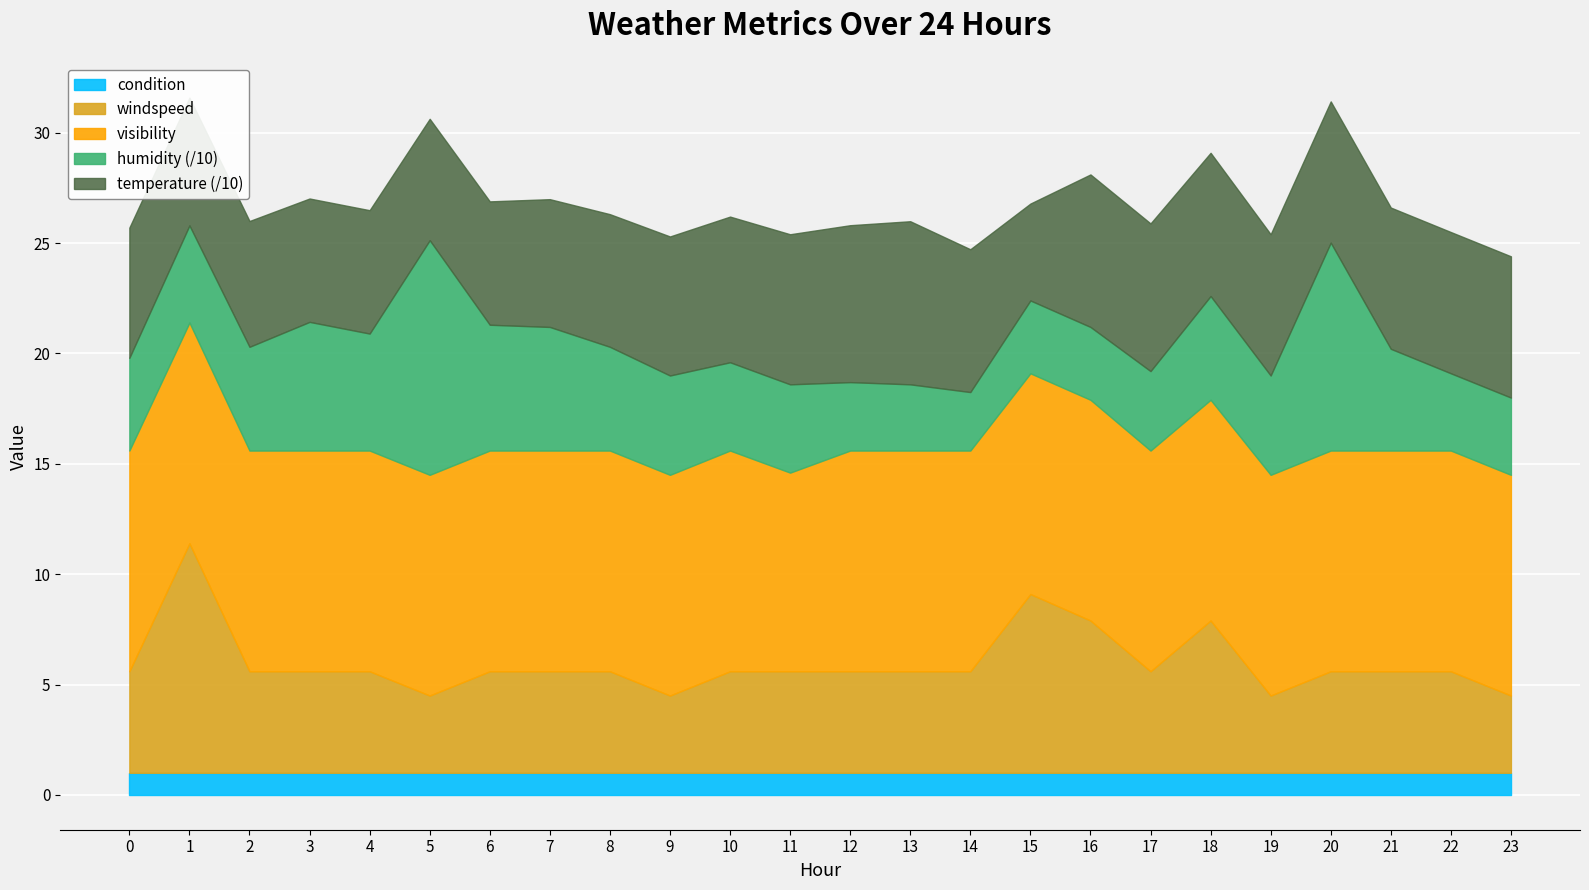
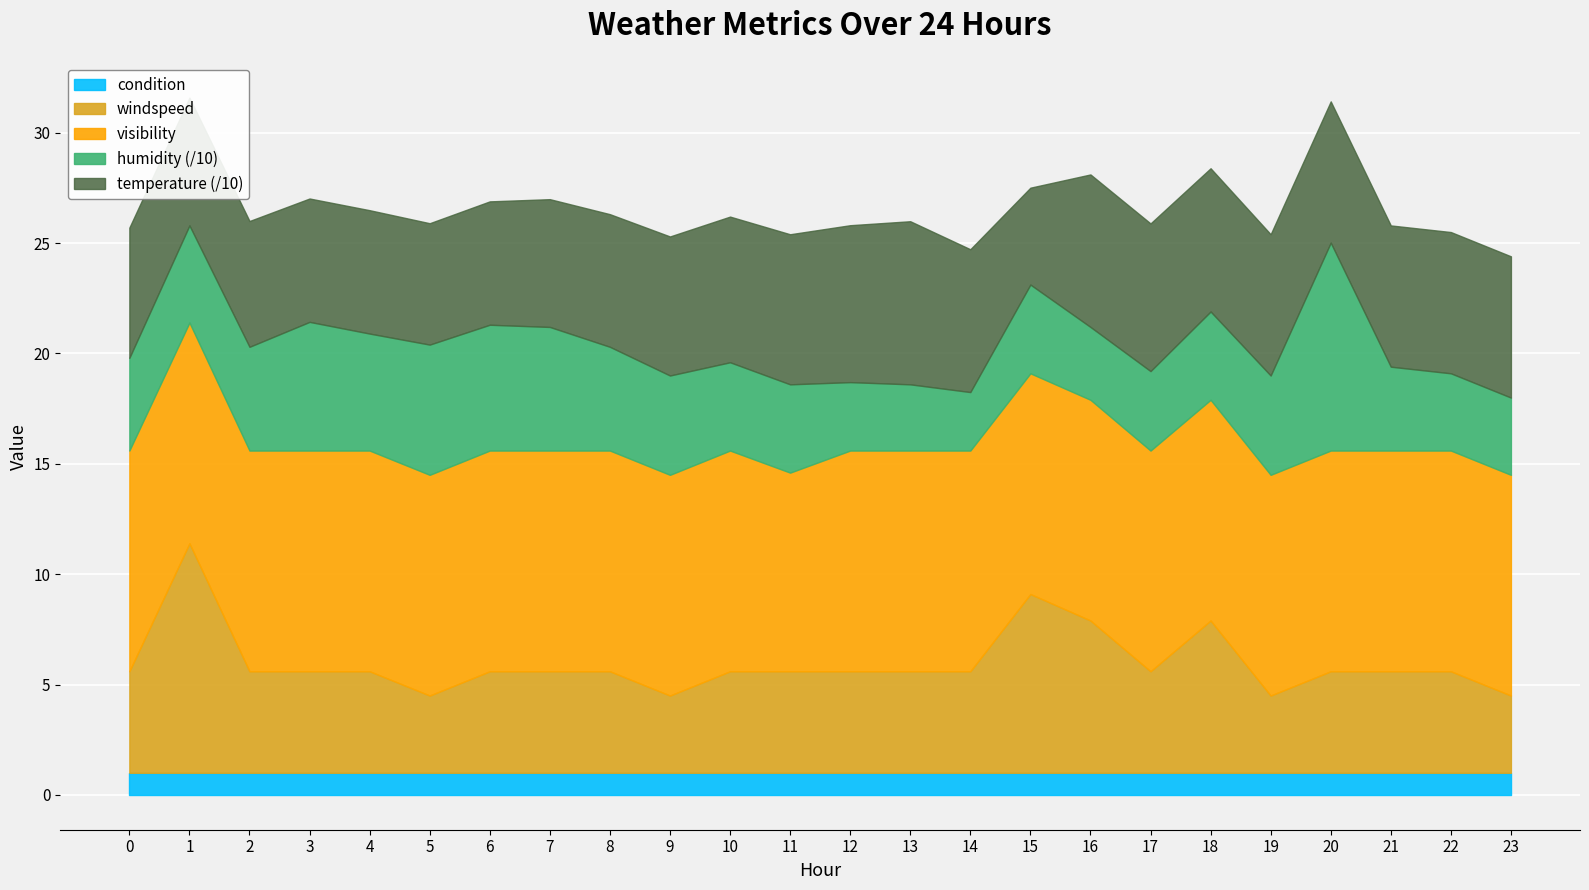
  {
    "condition": {
      "0": 1.0,
      "1": 1.0,
      "2": 1.0,
      "3": 1.0,
      "4": 1.0,
      "5": 1.0,
      "6": 1.0,
      "7": 1.0,
      "8": 1.0,
      "9": 1.0,
      "10": 1.0,
      "11": 1.0,
      "12": 1.0,
      "13": 1.0,
      "14": 1.0,
      "15": 1.0,
      "16": 1.0,
      "17": 1.0,
      "18": 1.0,
      "19": 1.0,
      "20": 1.0,
      "21": 1.0,
      "22": 1.0,
      "23": 1.0
    },
    "humidity (/10)": {
      "0": 4.2,
      "1": 4.4,
      "2": 4.7,
      "3": 5.8,
      "4": 5.3,
-     "5": 10.6,
+     "5": 5.9,
      "6": 5.7,
      "7": 5.6,
      "8": 4.7,
      "9": 4.5,
      "10": 4.0,
      "11": 4.0,
      "12": 3.1,
      "13": 3.0,
      "14": 2.7,
-     "15": 3.3,
+     "15": 4.0,
      "16": 3.3,
      "17": 3.6,
-     "18": 4.7,
+     "18": 4.0,
      "19": 4.5,
      "20": 9.4,
-     "21": 4.6,
+     "21": 3.8,
      "22": 3.5,
      "23": 3.5
    },
    "temperature (/10)": {
      "0": 5.9,
      "2": 5.7,
      "3": 5.6,
      "4": 5.6,
      "5": 5.5,
      "6": 5.6,
      "7": 5.8,
      "8": 6.0,
      "9": 6.3,
      "10": 6.6,
      "11": 6.8,
      "12": 7.1,
      "13": 7.4,
      "14": 6.5,
      "15": 4.4,
      "16": 6.9,
      "17": 6.7,
      "18": 6.5,
      "19": 6.4,
      "20": 6.4,
      "21": 6.4,
      "22": 6.4,
      "23": 6.4
    }
  }
